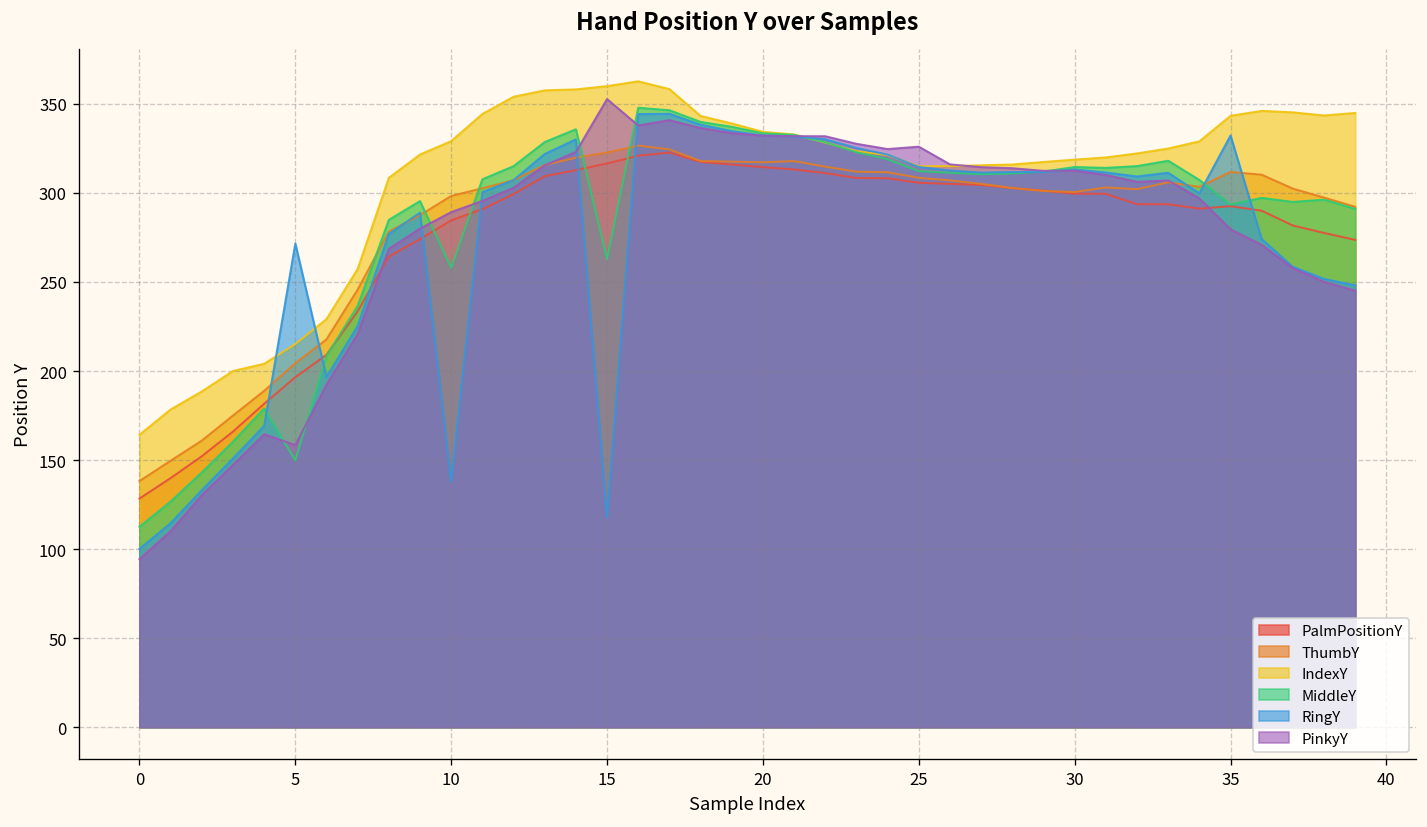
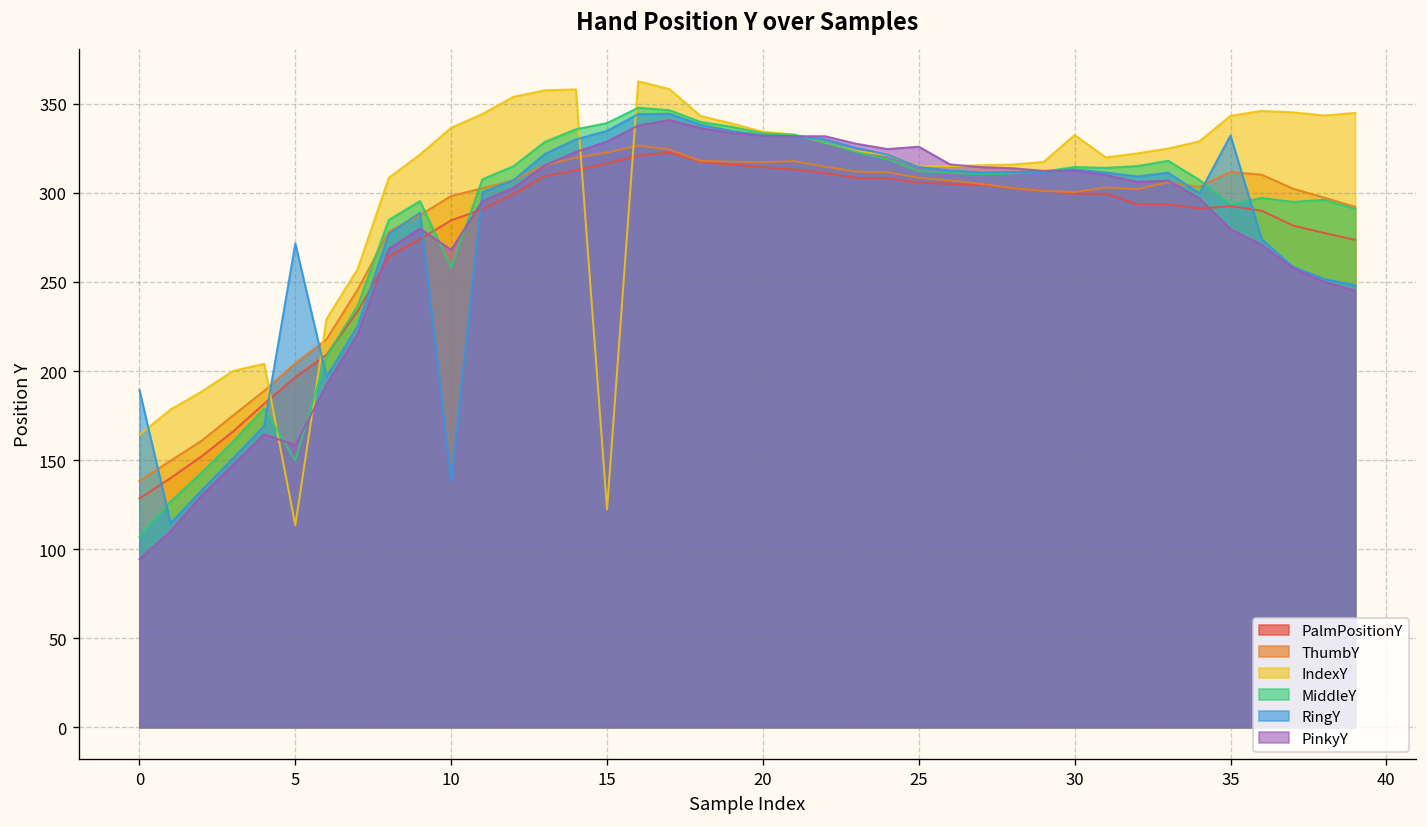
  {
    "IndexY": {
      "0": 164,
-     "5": 215,
-     "10": 329,
-     "15": 360,
-     "30": 319,
+     "5": 113,
+     "10": 337,
+     "15": 122,
+     "30": 333,
      "35": 343
    },
    "MiddleY": {
-     "0": 113,
+     "0": 107,
      "5": 150,
      "10": 258,
-     "15": 263,
+     "15": 339,
      "25": 312
    },
    "RingY": {
-     "0": 100,
+     "0": 189,
      "5": 272,
      "10": 138,
-     "15": 118,
+     "15": 335,
      "35": 332
    },
    "PinkyY": {
      "0": 94,
      "5": 158,
-     "10": 289,
-     "15": 353,
+     "10": 268,
+     "15": 329,
      "25": 326,
      "35": 280
    }
  }
